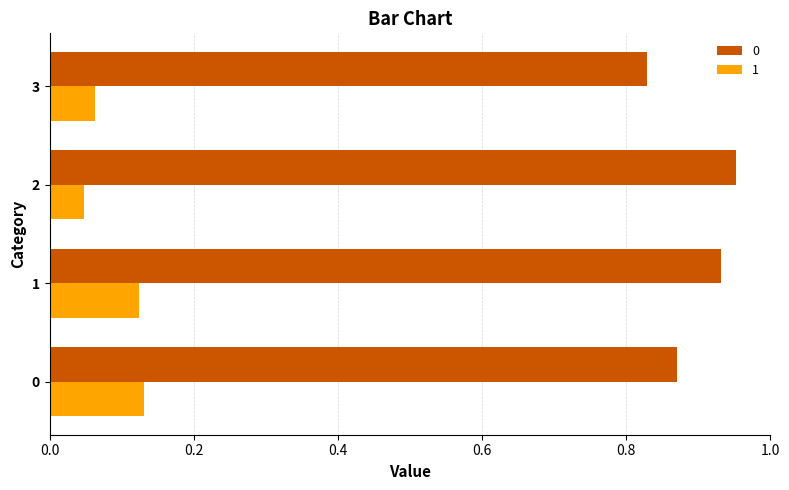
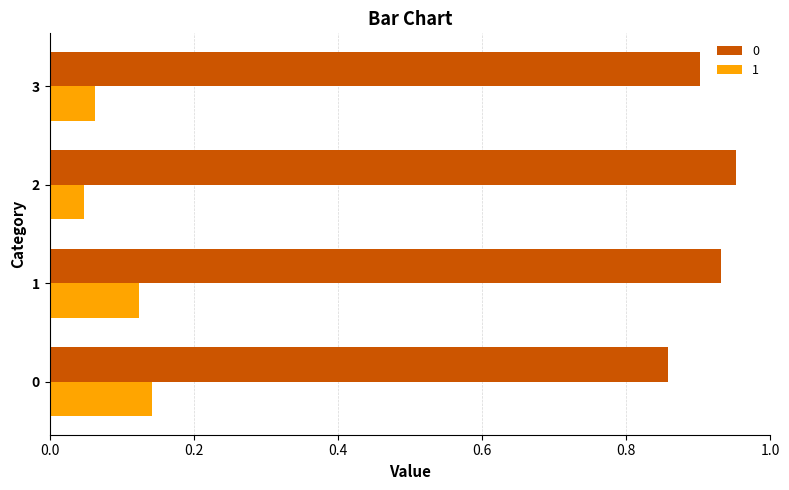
  {
    "0": {
-     "3": 0.83,
+     "3": 0.90,
      "2": 0.95,
      "1": 0.93,
-     "0": 0.87
+     "0": 0.86
    },
    "1": {
      "3": 0.06,
      "2": 0.05,
      "1": 0.12,
-     "0": 0.13
+     "0": 0.14
    }
  }
